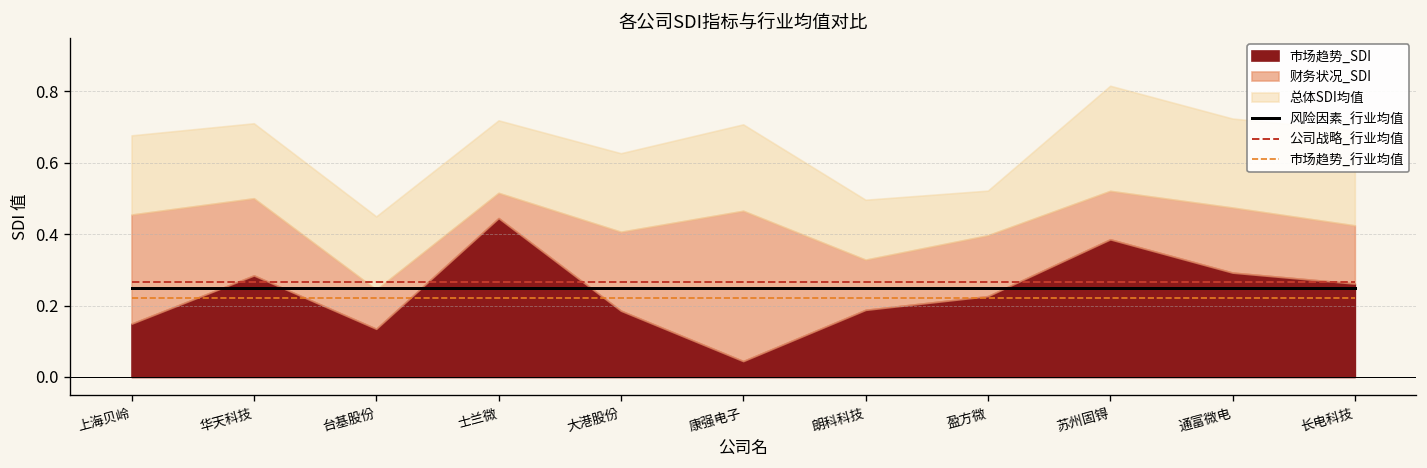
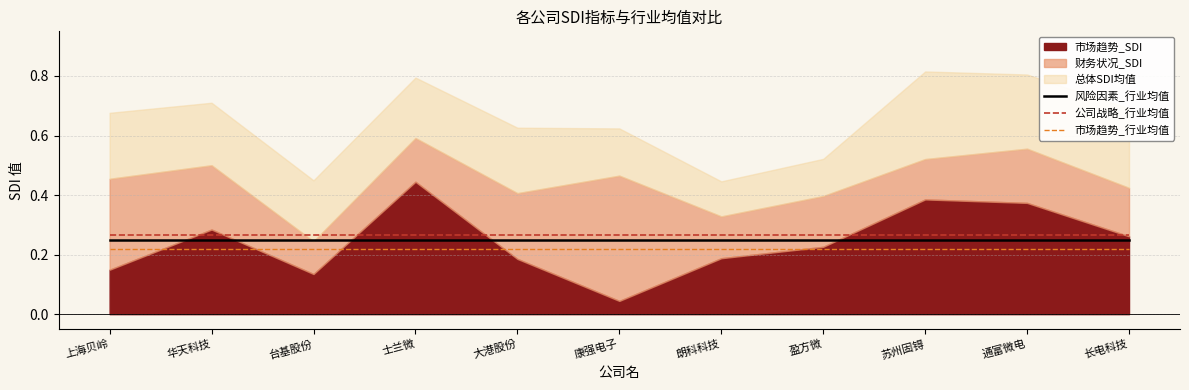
  {
    "风险因素_行业均值": {
      "上海贝岭": 0.25,
      "华天科技": 0.25,
      "士兰微": 0.25,
      "大港股份": 0.25,
      "康强电子": 0.25,
      "朗科科技": 0.25,
      "盈方微": 0.25,
      "苏州固锝": 0.25,
      "通富微电": 0.25,
      "长电科技": 0.25
    },
    "市场趋势_SDI": {
      "上海贝岭": 0.15,
      "华天科技": 0.28,
      "台基股份": 0.13,
      "士兰微": 0.44,
      "大港股份": 0.19,
      "康强电子": 0.04,
      "朗科科技": 0.19,
      "苏州固锝": 0.39,
-     "通富微电": 0.29
+     "通富微电": 0.37
    },
    "公司战略_行业均值": {
      "上海贝岭": 0.26,
      "华天科技": 0.26,
      "台基股份": 0.26,
      "士兰微": 0.26,
      "大港股份": 0.26,
      "康强电子": 0.26,
      "朗科科技": 0.26,
      "盈方微": 0.26,
      "苏州固锝": 0.26,
      "通富微电": 0.26
    },
    "财务状况_SDI": {
      "上海贝岭": 0.31,
      "华天科技": 0.22,
-     "士兰微": 0.07,
+     "士兰微": 0.15,
      "大港股份": 0.22,
      "康强电子": 0.42,
      "朗科科技": 0.14,
      "盈方微": 0.17,
      "苏州固锝": 0.14,
      "通富微电": 0.18,
      "长电科技": 0.16
    },
    "市场趋势_行业均值": {
      "上海贝岭": 0.22,
      "华天科技": 0.22,
      "台基股份": 0.22,
      "士兰微": 0.22,
      "大港股份": 0.22,
      "康强电子": 0.22,
      "朗科科技": 0.22,
      "苏州固锝": 0.22,
      "通富微电": 0.22,
      "长电科技": 0.22
    },
    "总体SDI均值": {
      "上海贝岭": 0.22,
      "华天科技": 0.21,
      "台基股份": 0.20,
      "士兰微": 0.20,
      "大港股份": 0.22,
-     "康强电子": 0.24,
-     "朗科科技": 0.17,
+     "康强电子": 0.16,
+     "朗科科技": 0.12,
      "盈方微": 0.12,
      "苏州固锝": 0.29,
      "通富微电": 0.25
    }
  }
